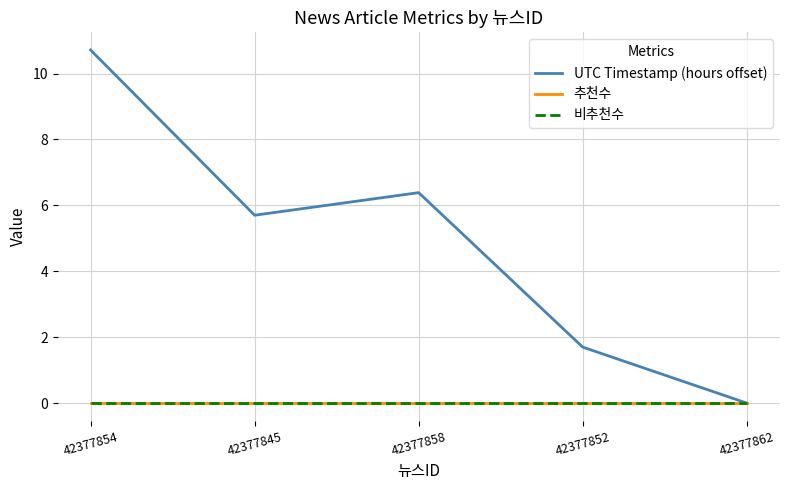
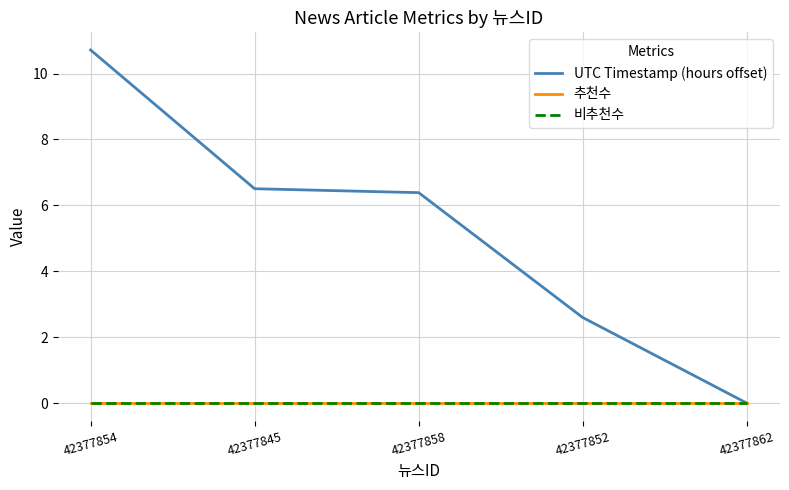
  {
    "UTC Timestamp (hours offset)": {
      "42377854": 10.7,
-     "42377845": 5.7,
+     "42377845": 6.5,
      "42377858": 6.4,
-     "42377852": 1.7
+     "42377852": 2.6
    },
    "비추천수": {
      "42377854": 0.0,
      "42377845": 0.0,
      "42377858": 0.0,
      "42377852": 0.0
    }
  }
